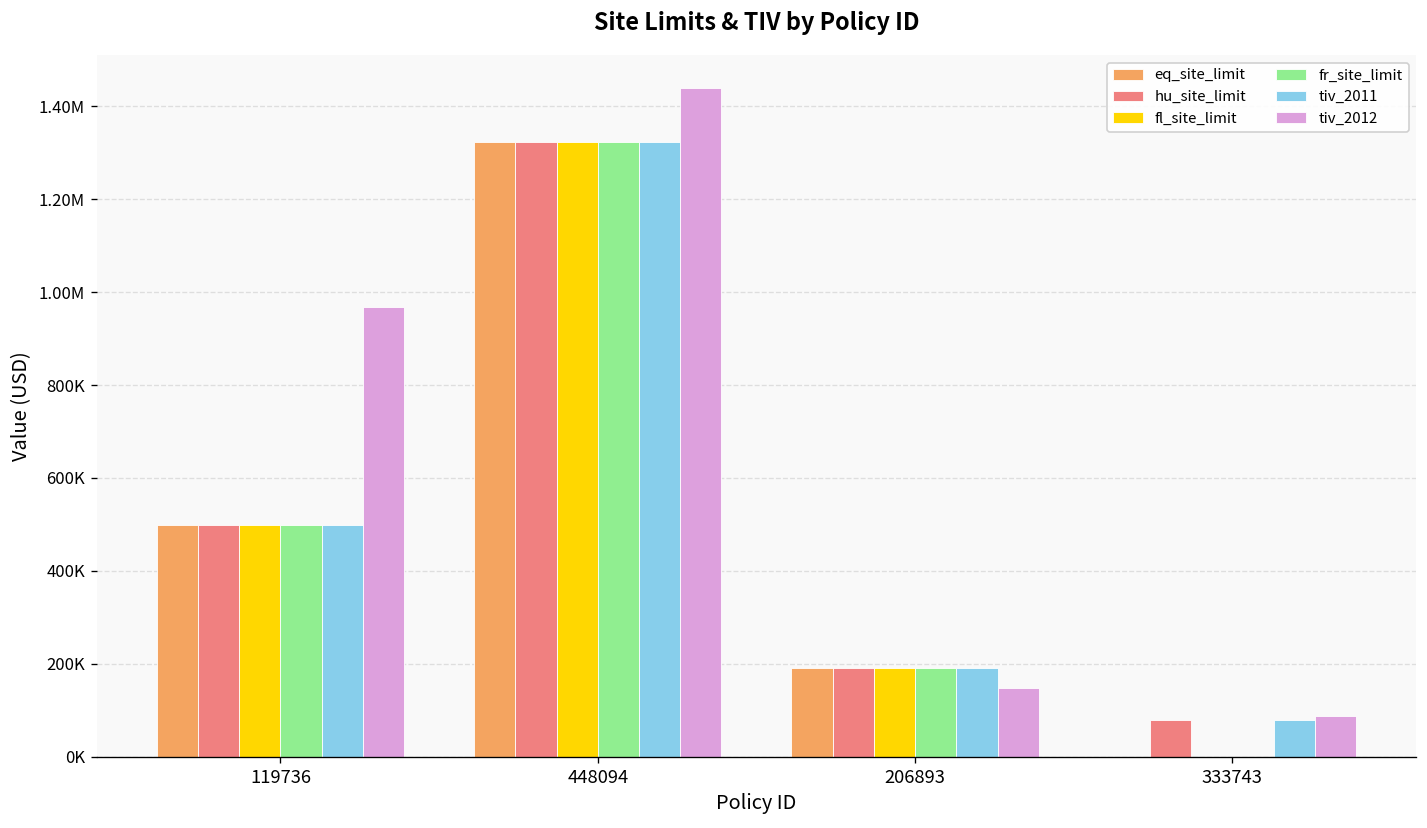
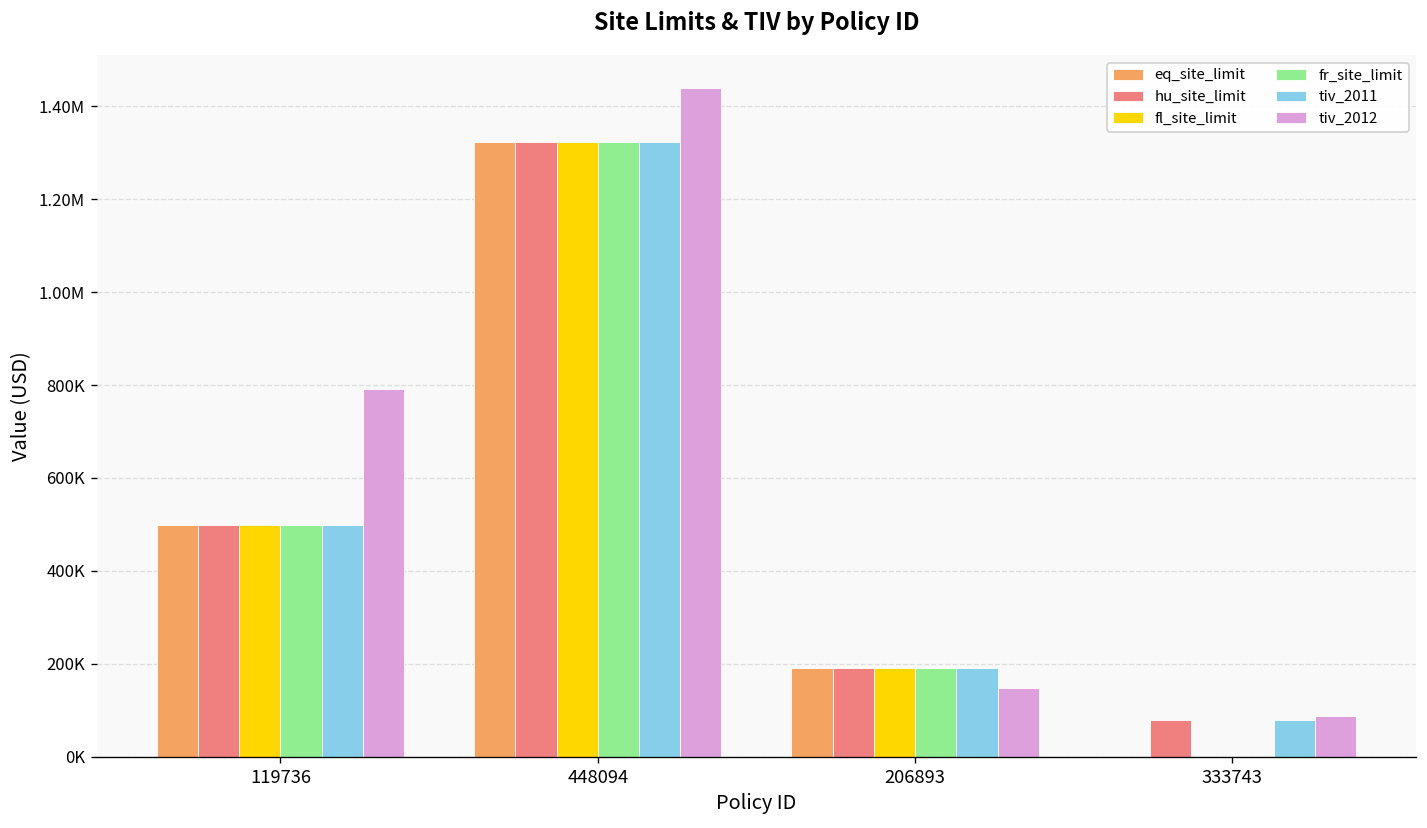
  {
    "fl_site_limit": {
      "119736": 500000,
      "448094": 1320000,
      "206893": 190000,
      "333743": 0
    },
    "fr_site_limit": {
      "119736": 500000,
      "448094": 1320000,
      "206893": 190000,
      "333743": 0
    },
    "tiv_2011": {
      "119736": 500000,
      "448094": 1320000,
      "206893": 190000,
      "333743": 80000
    },
    "tiv_2012": {
-     "119736": 970000,
+     "119736": 790000,
      "448094": 1440000,
      "206893": 150000,
      "333743": 90000
    }
  }
